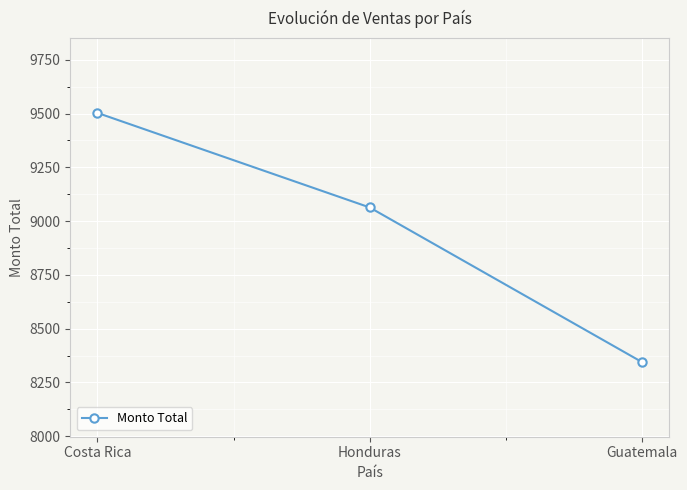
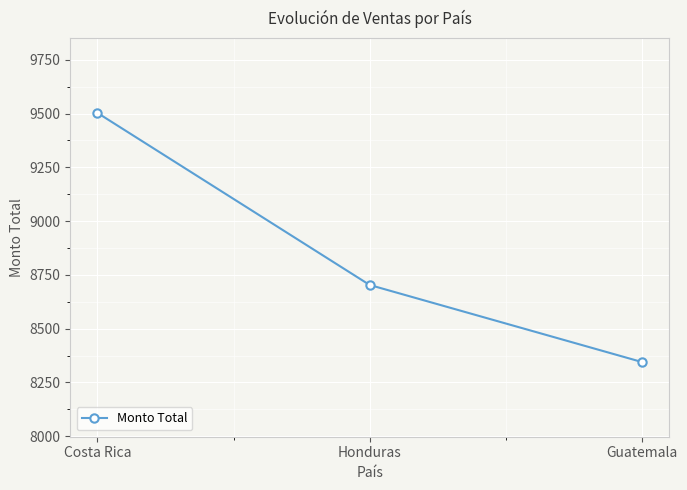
  {
    "Costa Rica": 9500,
-   "Honduras": 9060,
+   "Honduras": 8700,
    "Guatemala": 8340
  }
